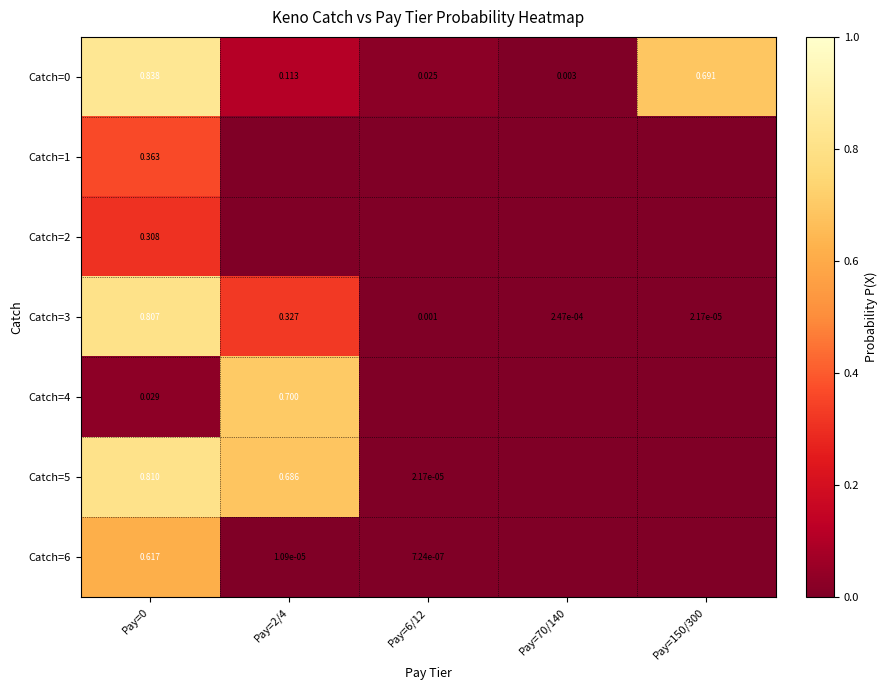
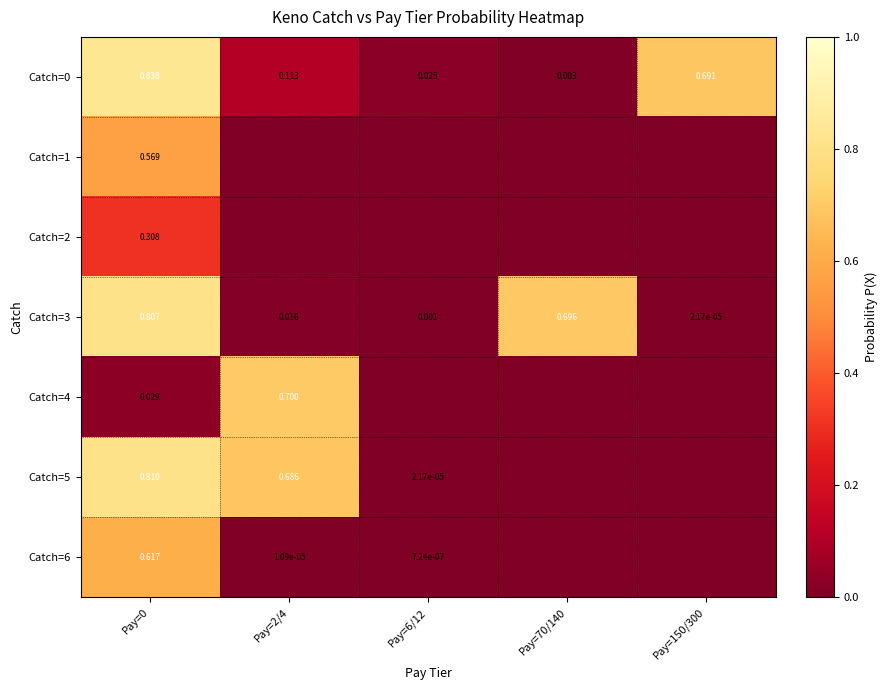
  {
    "Catch=0": {
      "Pay=0": "0.838",
      "Pay=2/4": "0.113",
      "Pay=6/12": "0.025",
      "Pay=70/140": "0.003",
      "Pay=150/300": "0.691"
    },
    "Catch=1": {
-     "Pay=0": "0.363"
+     "Pay=0": "0.569"
    },
    "Catch=2": {
      "Pay=0": "0.308"
    },
    "Catch=3": {
      "Pay=0": "0.807",
-     "Pay=2/4": "0.327",
+     "Pay=2/4": "0.016",
      "Pay=6/12": "0.001",
-     "Pay=70/140": "2.47e-04",
+     "Pay=70/140": "0.696",
      "Pay=150/300": "2.17e-05"
    },
    "Catch=4": {
      "Pay=0": "0.029",
      "Pay=2/4": "0.700"
    },
    "Catch=5": {
      "Pay=0": "0.810",
      "Pay=2/4": "0.686",
      "Pay=6/12": "2.17e-05"
    },
    "Catch=6": {
      "Pay=0": "0.617",
      "Pay=2/4": "1.09e-05",
      "Pay=6/12": "7.24e-07"
    }
  }
